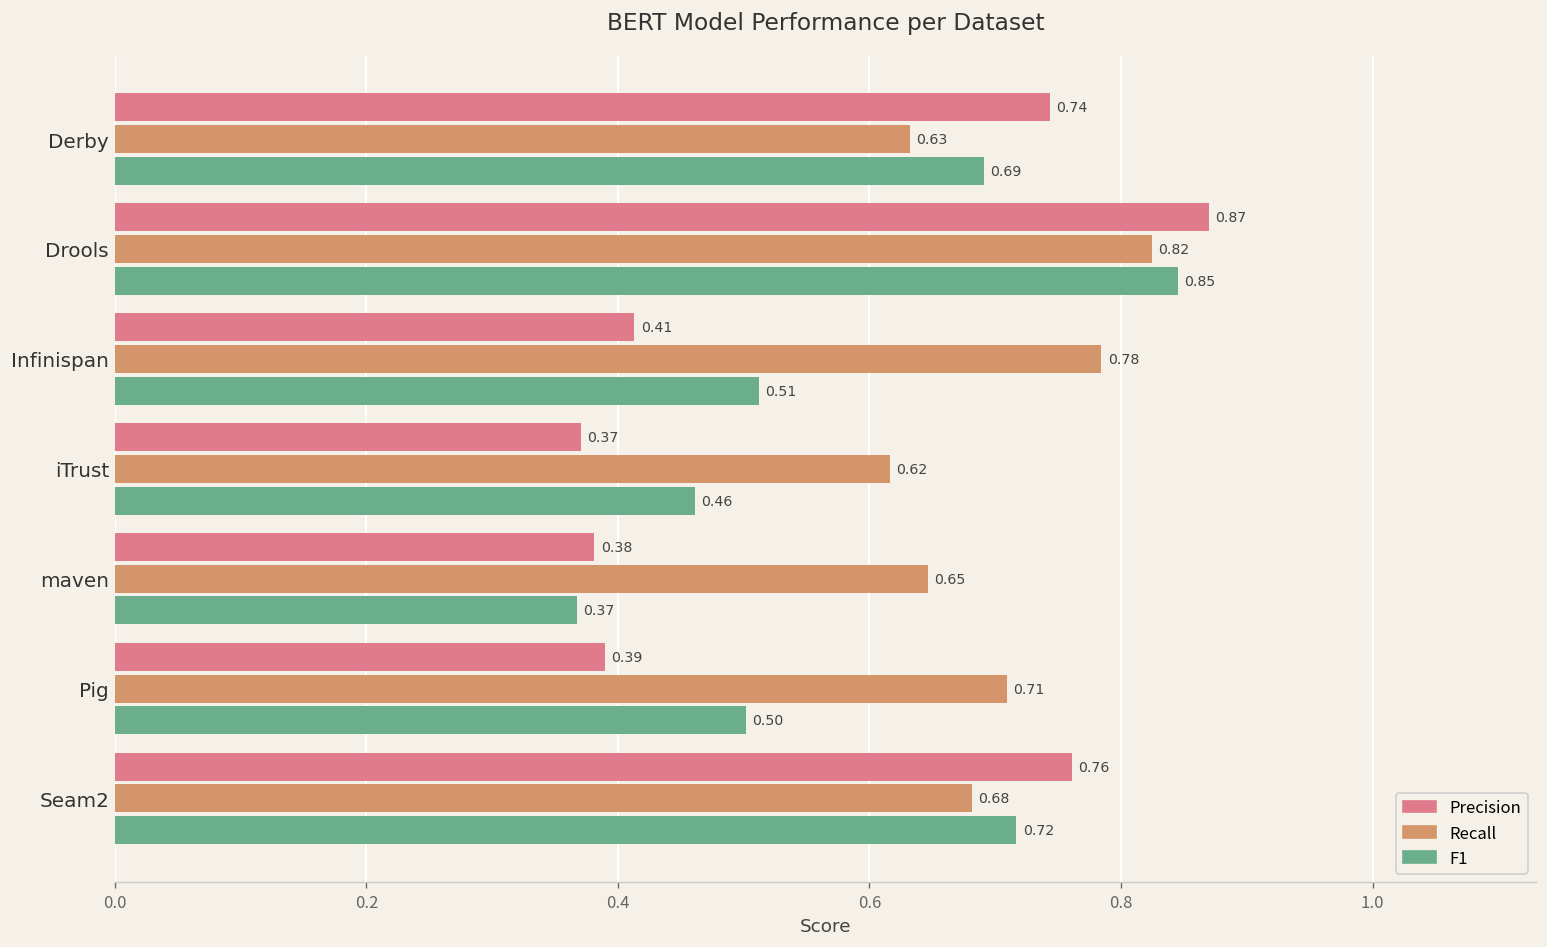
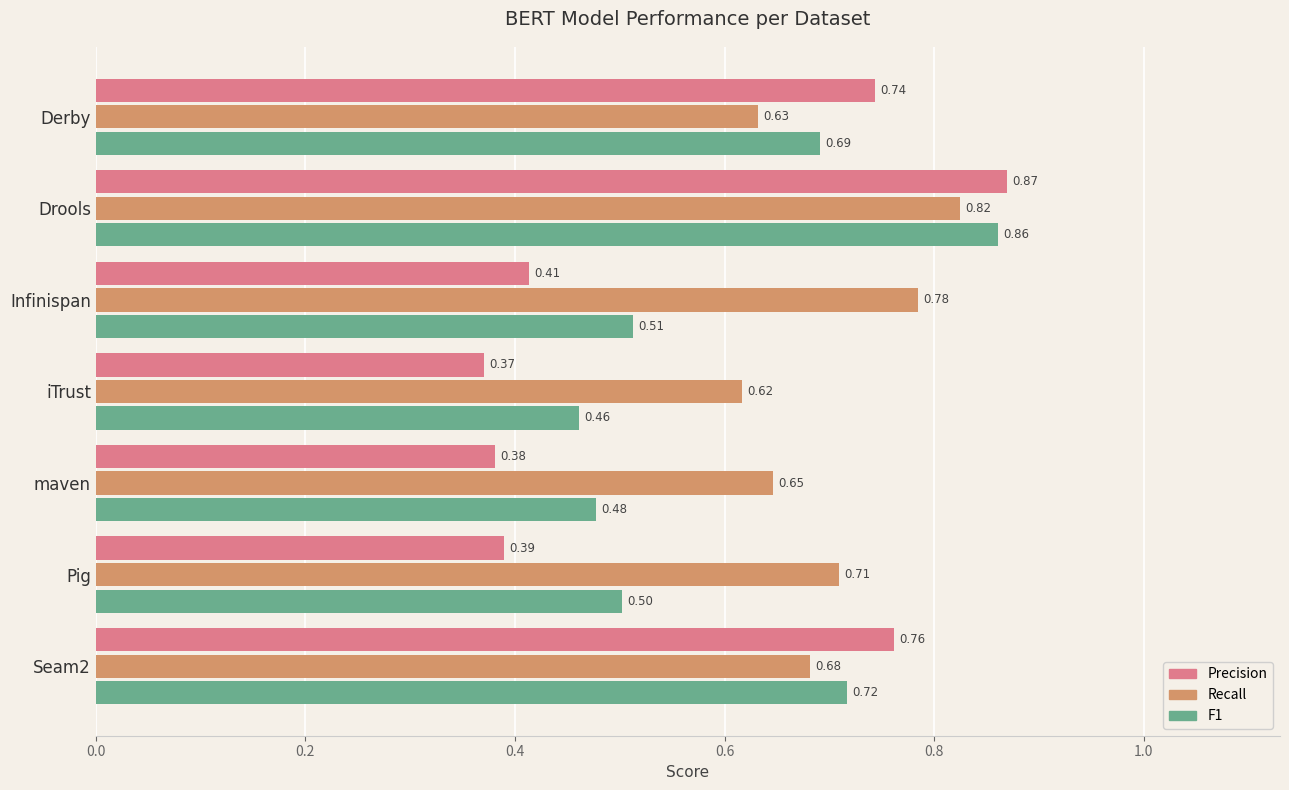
  {
    "F1": {
      "Derby": 0.69,
-     "Drools": 0.85,
+     "Drools": 0.86,
      "Infinispan": 0.51,
      "iTrust": 0.46,
-     "maven": 0.37,
+     "maven": 0.48,
      "Pig": 0.50,
      "Seam2": 0.72
    }
  }
